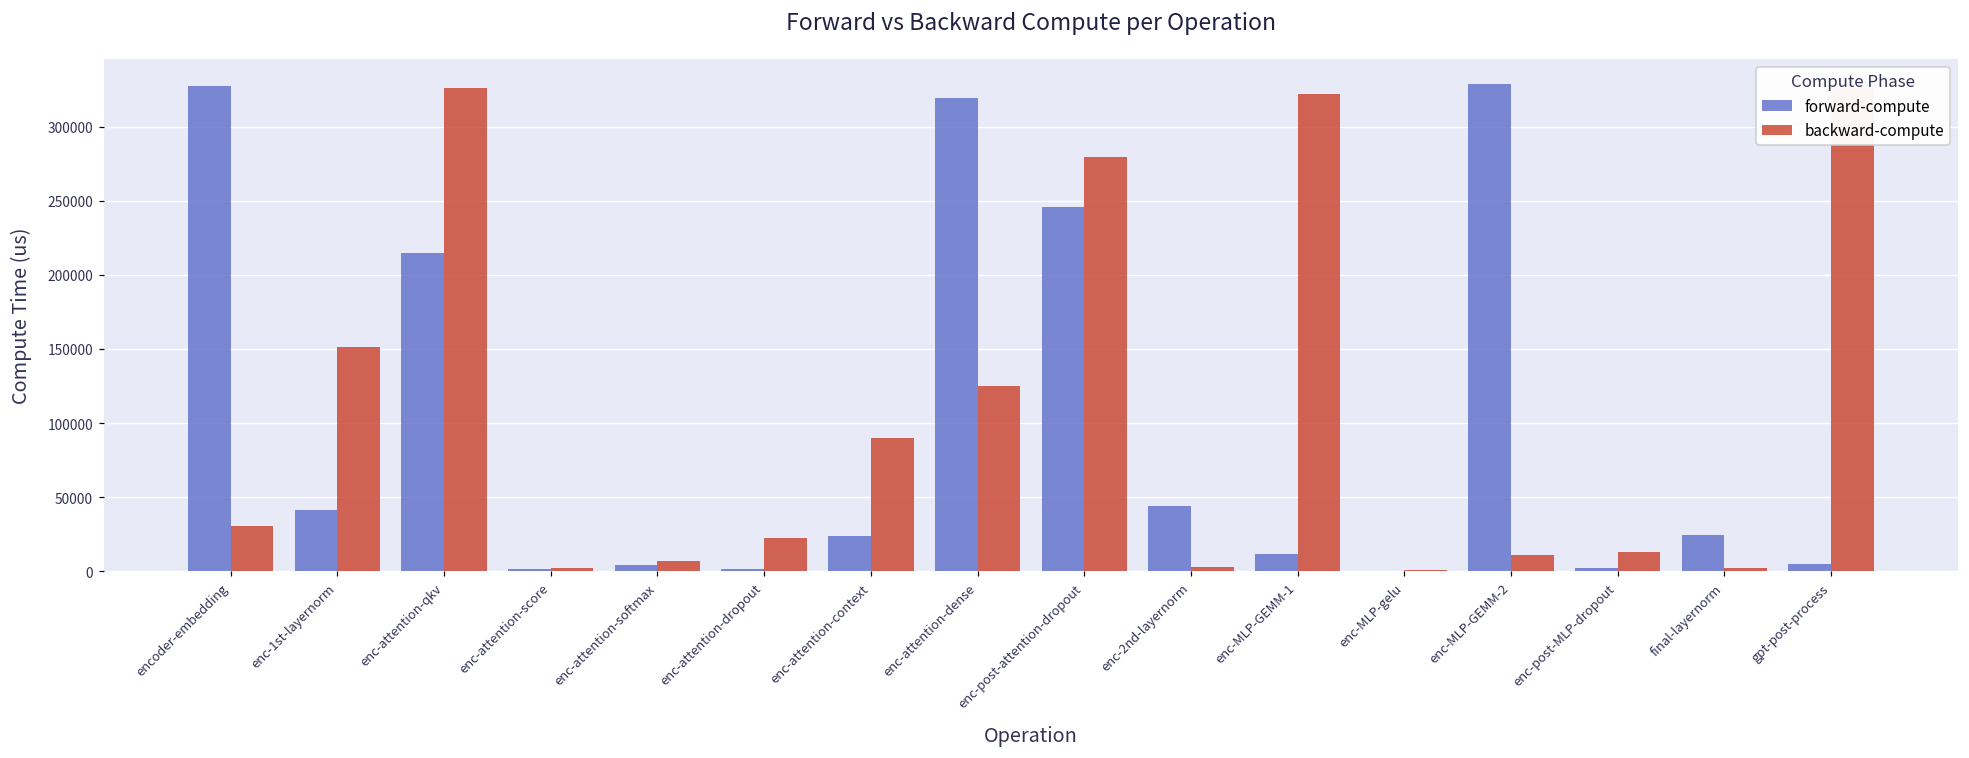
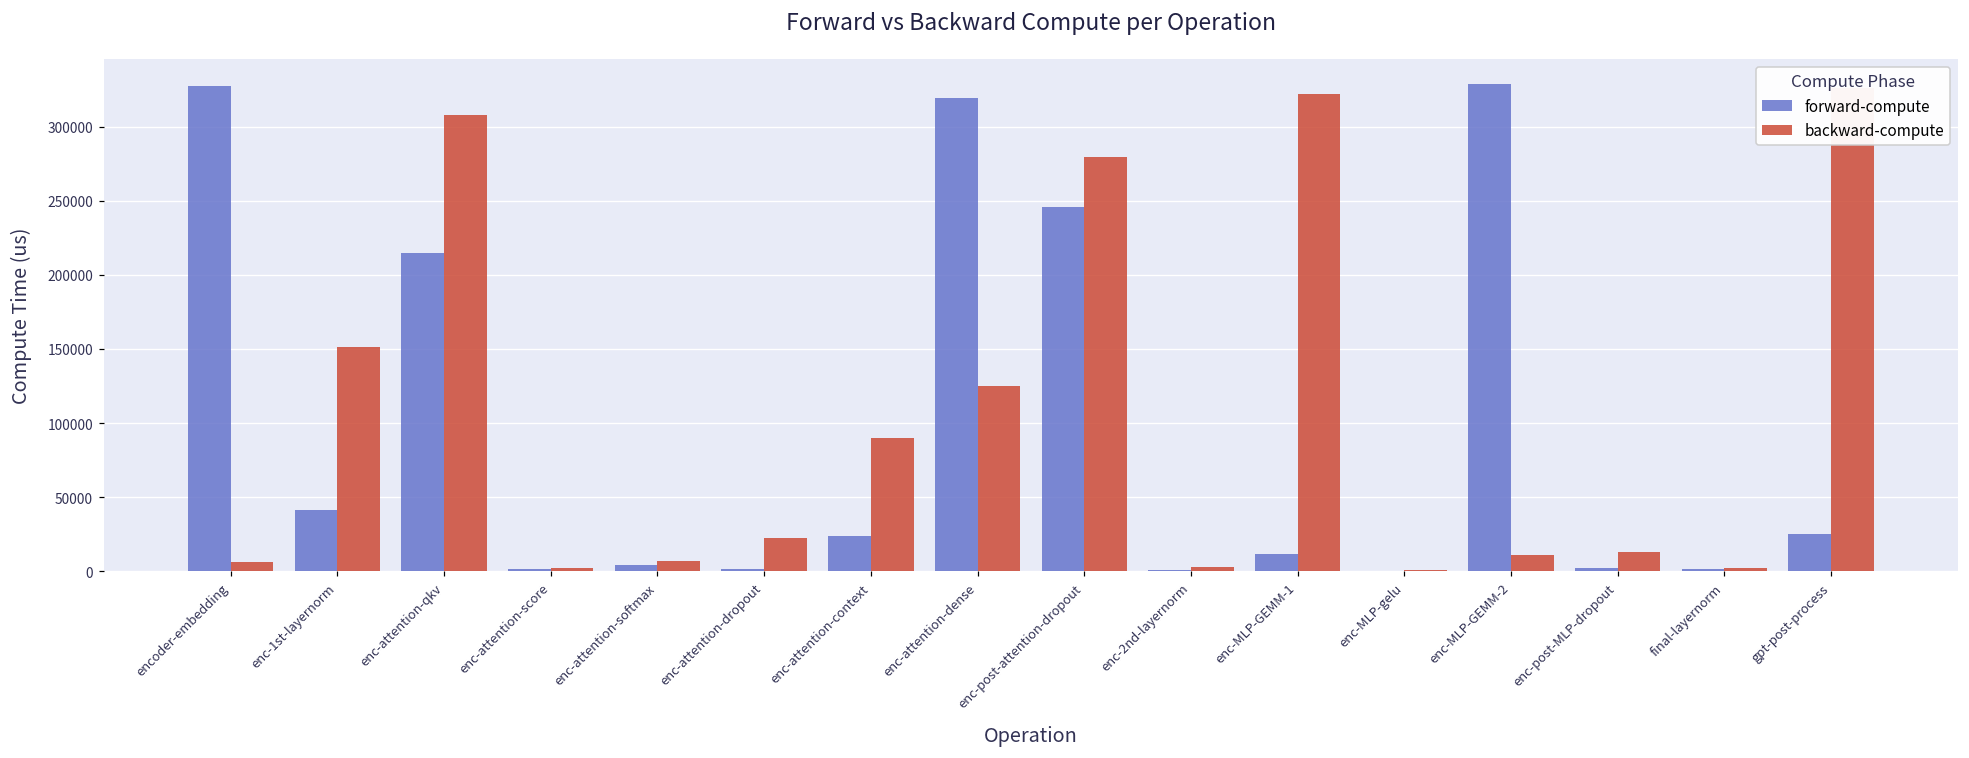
  {
    "forward-compute": {
      "encoder-embedding": 328000,
      "enc-1st-layernorm": 41000,
      "enc-attention-qkv": 215000,
      "enc-attention-softmax": 4000,
      "enc-attention-context": 24000,
      "enc-attention-dense": 320000,
      "enc-post-attention-dropout": 246000,
-     "enc-2nd-layernorm": 44000,
+     "enc-2nd-layernorm": 1000,
      "enc-MLP-GEMM-1": 11000,
      "enc-MLP-GEMM-2": 329000,
      "enc-post-MLP-dropout": 2000,
-     "final-layernorm": 24000,
-     "gpt-post-process": 5000
+     "final-layernorm": 1000,
+     "gpt-post-process": 25000
    },
    "backward-compute": {
-     "encoder-embedding": 31000,
+     "encoder-embedding": 6000,
      "enc-1st-layernorm": 151000,
-     "enc-attention-qkv": 326000,
+     "enc-attention-qkv": 308000,
      "enc-attention-score": 2000,
      "enc-attention-softmax": 7000,
      "enc-attention-dropout": 22000,
      "enc-attention-context": 90000,
      "enc-attention-dense": 125000,
      "enc-post-attention-dropout": 280000,
      "enc-2nd-layernorm": 3000,
      "enc-MLP-GEMM-1": 322000,
      "enc-MLP-GEMM-2": 11000,
      "enc-post-MLP-dropout": 13000,
      "final-layernorm": 2000
    }
  }
